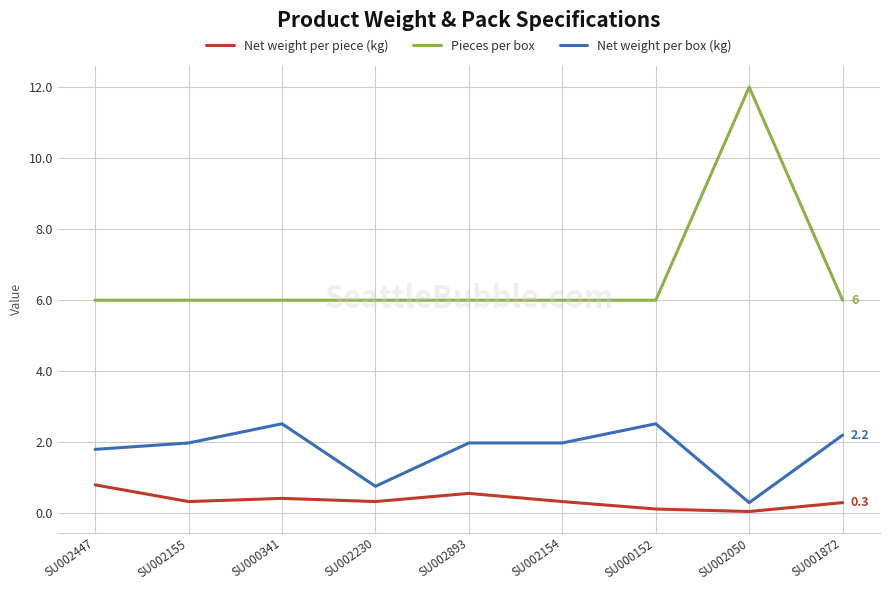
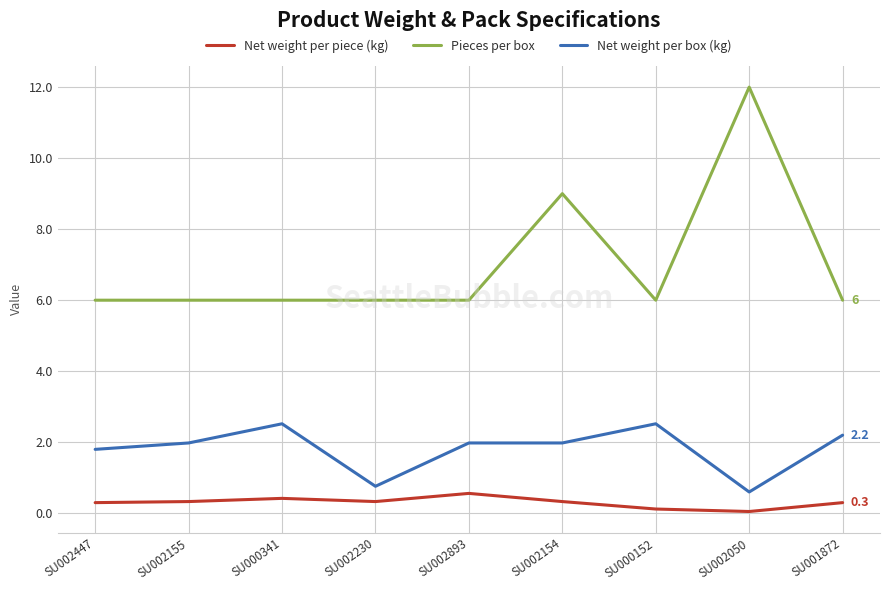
  {
    "Net weight per piece (kg)": {
-     "SU002447": 0.8,
+     "SU002447": 0.3,
      "SU002155": 0.3,
      "SU000341": 0.4,
      "SU002230": 0.3,
      "SU002893": 0.6,
      "SU002154": 0.3,
      "SU000152": 0.1,
      "SU002050": 0.1
    },
    "Pieces per box": {
      "SU002447": 6,
      "SU002155": 6,
      "SU000341": 6,
      "SU002230": 6,
      "SU002893": 6,
-     "SU002154": 6,
+     "SU002154": 9,
      "SU000152": 6,
      "SU002050": 12
    },
    "Net weight per box (kg)": {
      "SU002447": 1.8,
      "SU002155": 2.0,
      "SU000341": 2.5,
      "SU002230": 0.8,
      "SU002893": 2.0,
      "SU002154": 2.0,
      "SU000152": 2.5,
-     "SU002050": 0.3
+     "SU002050": 0.6
    }
  }
